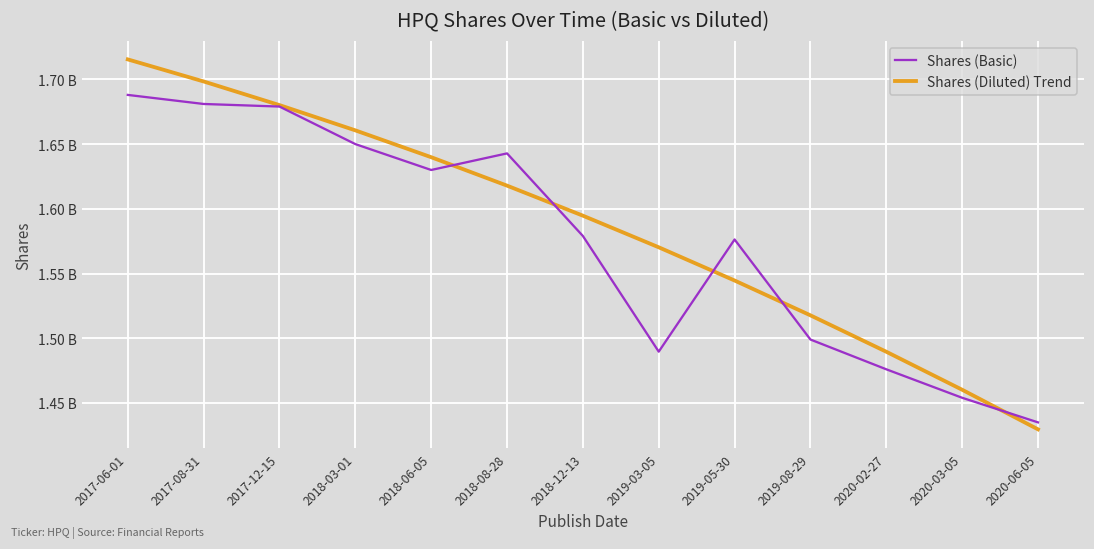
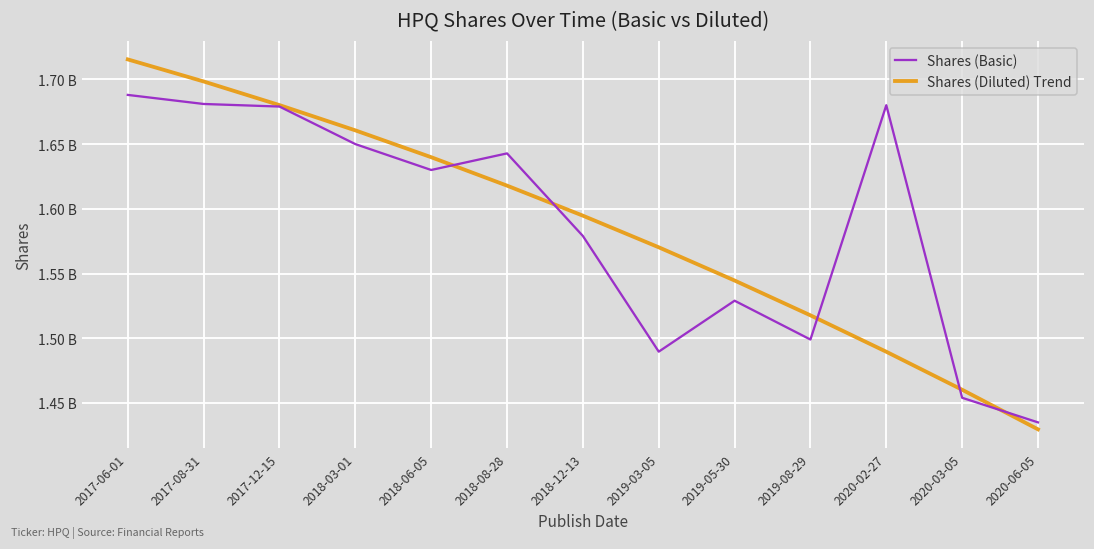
  {
    "Shares (Basic)": {
      "2017-06-01": 1688000000,
      "2017-08-31": 1681000000,
      "2018-03-01": 1650000000,
      "2018-06-05": 1630000000,
      "2018-08-28": 1643000000,
      "2018-12-13": 1579000000,
      "2019-03-05": 1490000000,
-     "2019-05-30": 1576000000,
+     "2019-05-30": 1529000000,
      "2019-08-29": 1499000000,
-     "2020-02-27": 1476000000,
+     "2020-02-27": 1680000000,
      "2020-03-05": 1454000000,
      "2020-06-05": 1435000000
    },
    "Shares (Diluted) Trend": {
      "2017-06-01": 1715000000,
      "2017-08-31": 1698000000,
      "2018-03-01": 1661000000,
      "2018-06-05": 1640000000,
      "2018-08-28": 1618000000,
      "2018-12-13": 1595000000,
      "2019-03-05": 1570000000,
      "2019-05-30": 1545000000,
      "2019-08-29": 1518000000,
      "2020-02-27": 1490000000,
      "2020-03-05": 1460000000,
      "2020-06-05": 1430000000
    }
  }
